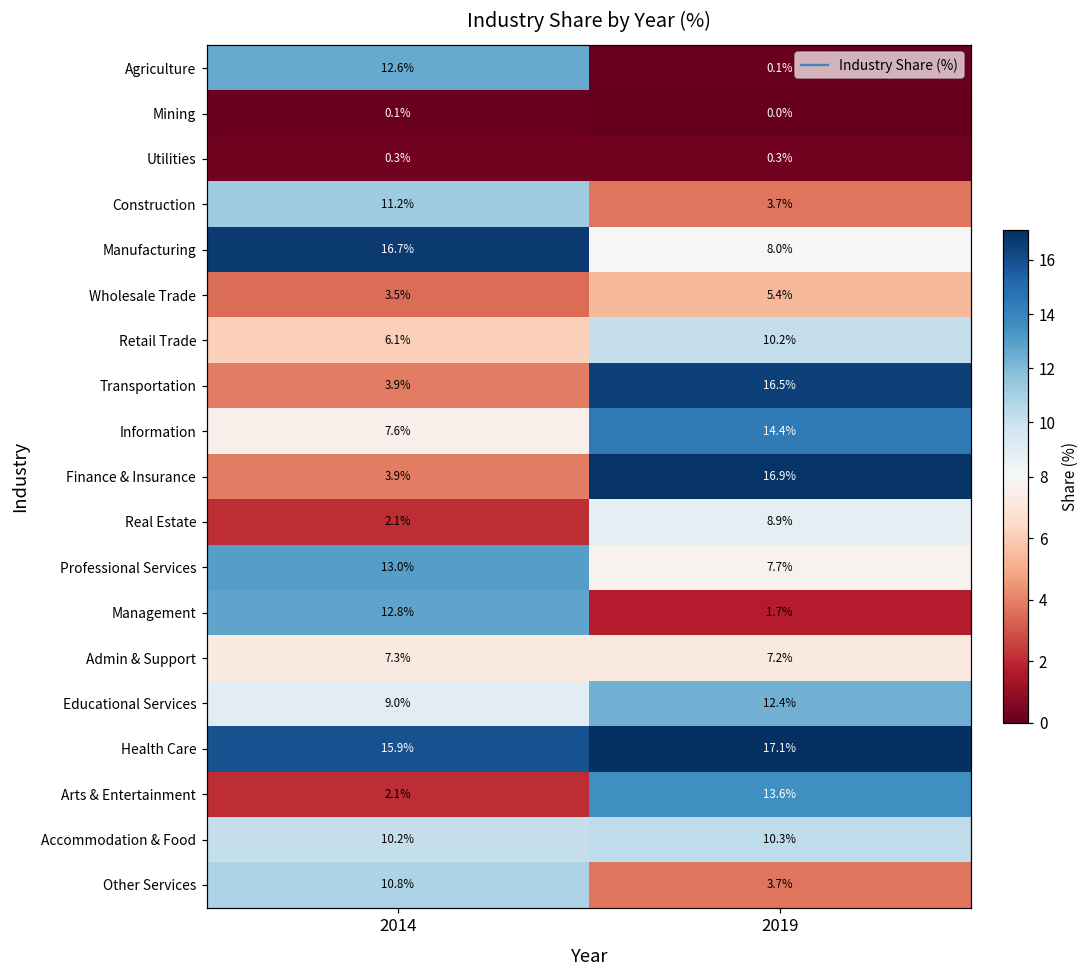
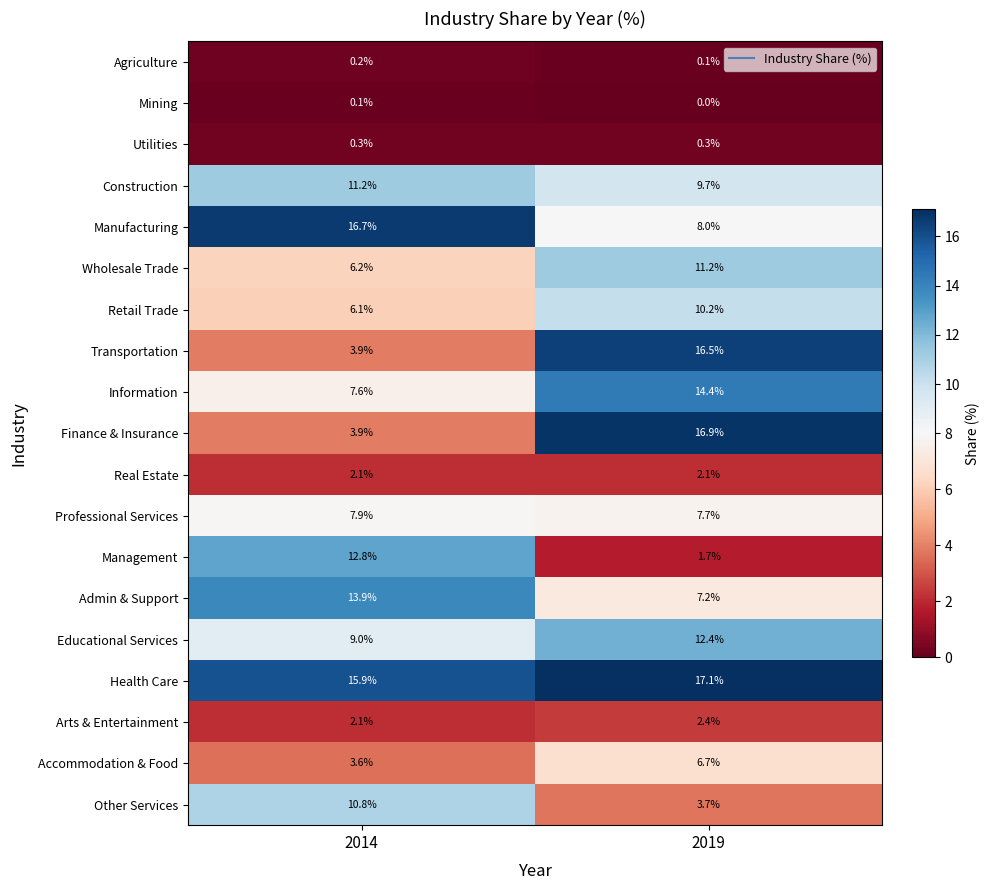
  {
    "Agriculture": {
-     "2014": "12.6%",
+     "2014": "0.2%",
      "2019": "0.1%"
    },
    "Mining": {
      "2014": "0.1%",
      "2019": "0.0%"
    },
    "Utilities": {
      "2014": "0.3%",
      "2019": "0.3%"
    },
    "Construction": {
      "2014": "11.2%",
-     "2019": "3.7%"
+     "2019": "9.7%"
    },
    "Manufacturing": {
      "2014": "16.7%",
      "2019": "8.0%"
    },
    "Wholesale Trade": {
-     "2014": "3.5%",
-     "2019": "5.4%"
+     "2014": "6.2%",
+     "2019": "11.2%"
    },
    "Retail Trade": {
      "2014": "6.1%",
      "2019": "10.2%"
    },
    "Transportation": {
      "2014": "3.9%",
      "2019": "16.5%"
    },
    "Information": {
      "2014": "7.6%",
      "2019": "14.4%"
    },
    "Finance & Insurance": {
      "2014": "3.9%",
      "2019": "16.9%"
    },
    "Real Estate": {
      "2014": "2.1%",
-     "2019": "8.9%"
+     "2019": "2.1%"
    },
    "Professional Services": {
-     "2014": "13.0%",
+     "2014": "7.9%",
      "2019": "7.7%"
    },
    "Management": {
      "2014": "12.8%",
      "2019": "1.7%"
    },
    "Admin & Support": {
-     "2014": "7.3%",
+     "2014": "13.9%",
      "2019": "7.2%"
    },
    "Educational Services": {
      "2014": "9.0%",
      "2019": "12.4%"
    },
    "Health Care": {
      "2014": "15.9%",
      "2019": "17.1%"
    },
    "Arts & Entertainment": {
      "2014": "2.1%",
-     "2019": "13.6%"
+     "2019": "2.4%"
    },
    "Accommodation & Food": {
-     "2014": "10.2%",
-     "2019": "10.3%"
+     "2014": "3.6%",
+     "2019": "6.7%"
    },
    "Other Services": {
      "2014": "10.8%",
      "2019": "3.7%"
    }
  }
